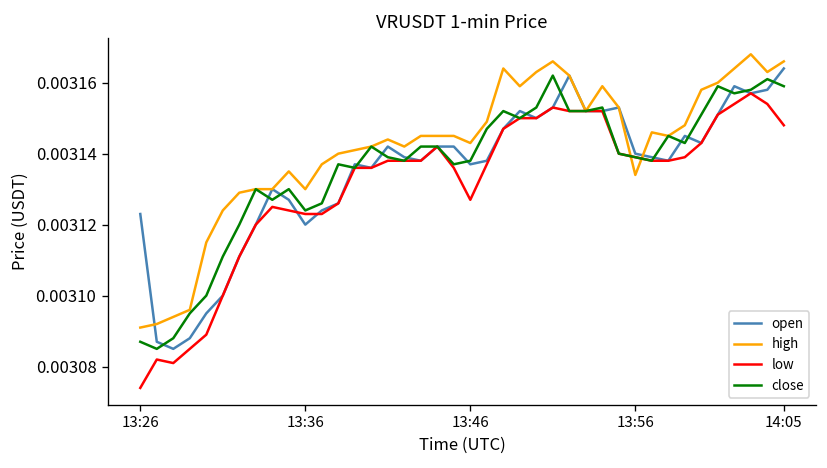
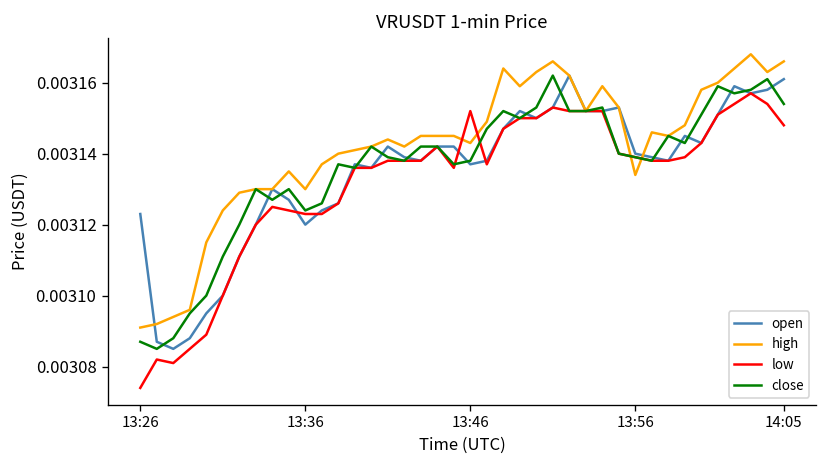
  {
    "open": {
      "13:26": 0.003123,
      "13:36": 0.003120,
      "13:46": 0.003137,
      "13:56": 0.003140,
-     "14:05": 0.003164
+     "14:05": 0.003161
    },
    "high": {
      "13:26": 0.003091,
      "13:36": 0.003130,
      "13:46": 0.003143,
      "13:56": 0.003134,
      "14:05": 0.003166
    },
    "low": {
      "13:26": 0.003074,
      "13:36": 0.003123,
-     "13:46": 0.003127,
+     "13:46": 0.003152,
      "14:05": 0.003148
    },
    "close": {
      "13:26": 0.003087,
      "13:36": 0.003124,
      "13:46": 0.003138,
-     "14:05": 0.003159
+     "14:05": 0.003154
    }
  }
